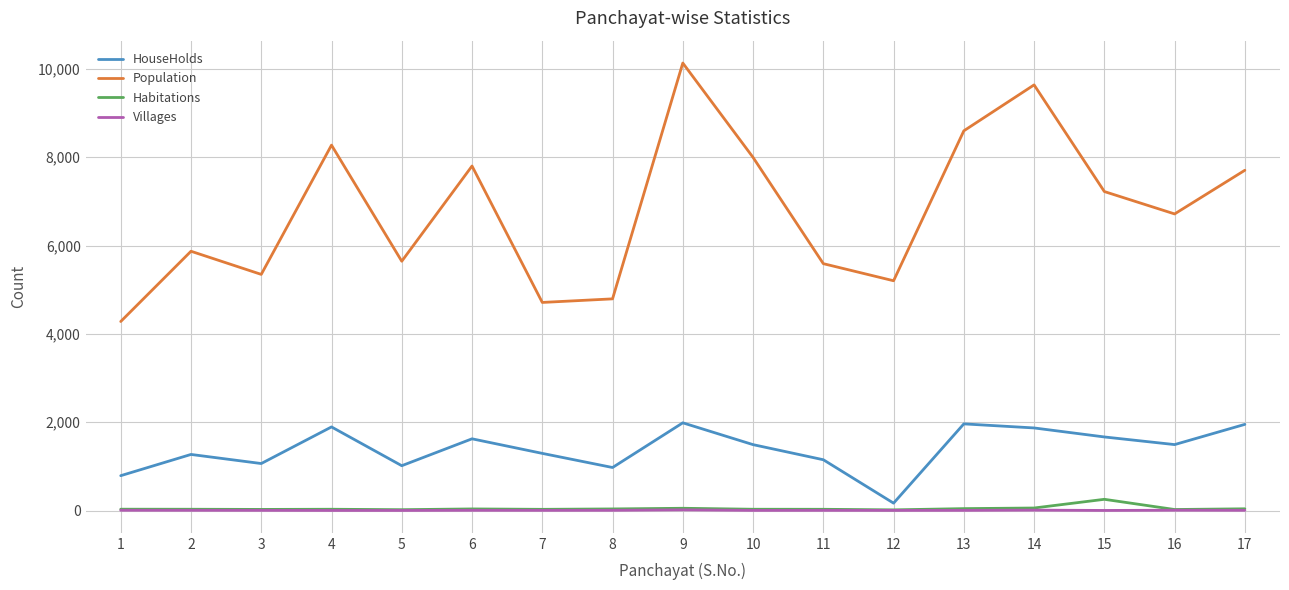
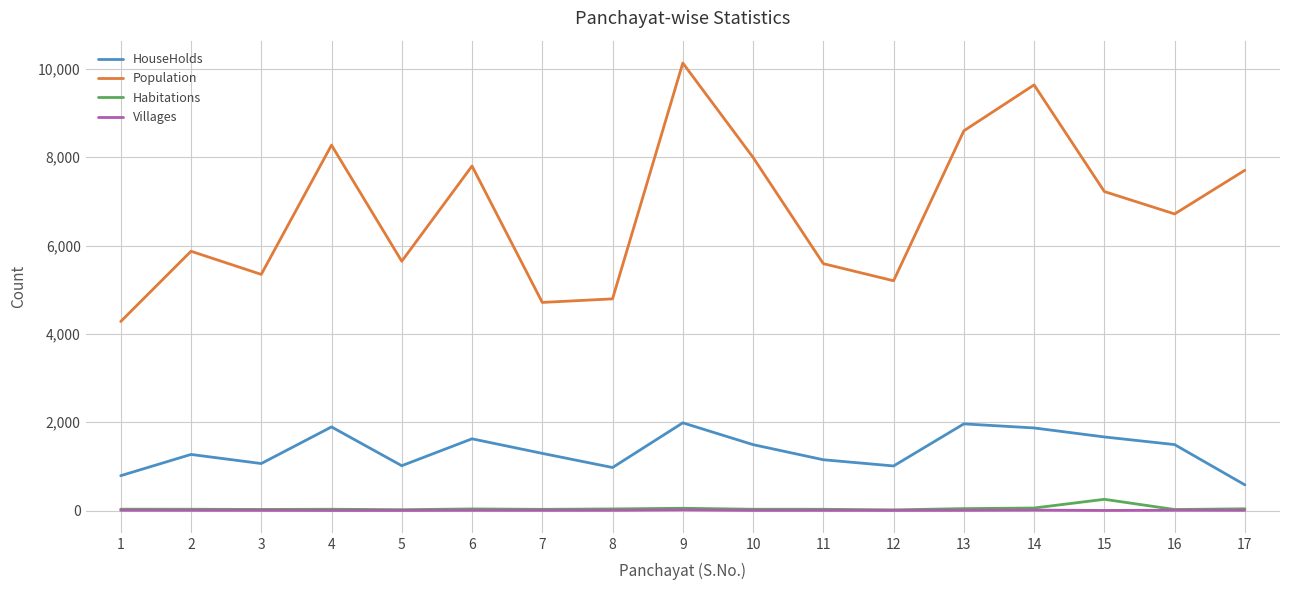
  {
    "HouseHolds": {
      "1": "800",
      "2": "1,300",
      "3": "1,100",
      "4": "1,900",
      "5": "1,000",
      "6": "1,600",
      "7": "1,300",
      "8": "1,000",
      "9": "2,000",
      "10": "1,500",
      "11": "1,200",
-     "12": "200",
+     "12": "1,000",
      "13": "2,000",
      "14": "1,900",
      "15": "1,700",
      "16": "1,500",
-     "17": "2,000"
+     "17": "600"
    },
    "Population": {
      "1": "4,300",
      "2": "5,900",
      "3": "5,300",
      "4": "8,300",
      "5": "5,600",
      "6": "7,800",
      "7": "4,700",
      "8": "4,800",
      "9": "10,100",
      "10": "8,000",
      "11": "5,600",
      "12": "5,200",
      "13": "8,600",
      "14": "9,600",
      "15": "7,200",
      "16": "6,700",
      "17": "7,700"
    },
    "Habitations": {
      "15": "300"
    },
    "Villages": {
      "15": "0"
    }
  }
